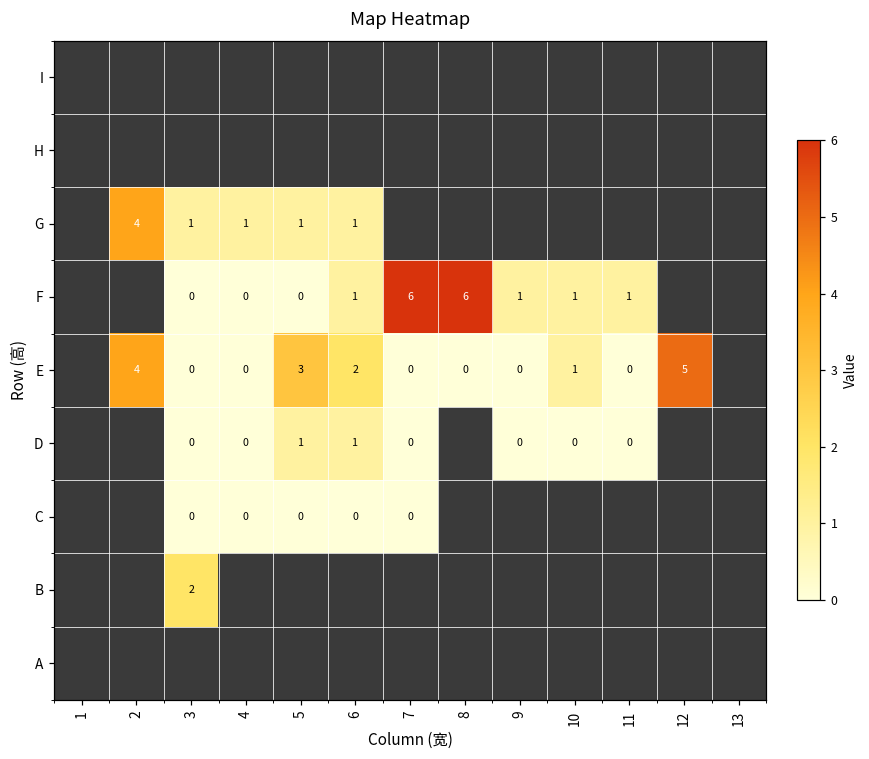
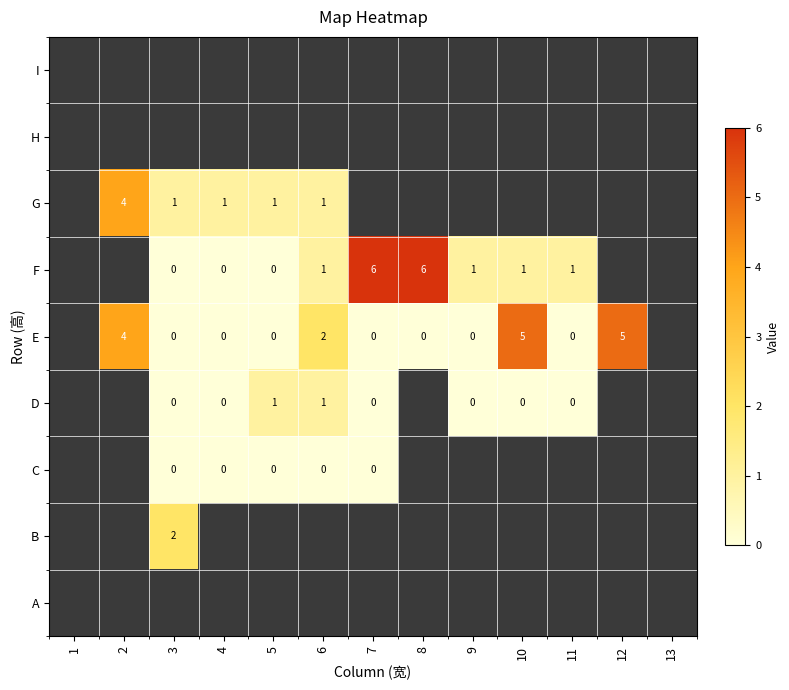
  {
    "G": {
      "2": 4,
      "3": 1,
      "4": 1,
      "5": 1,
      "6": 1
    },
    "F": {
      "3": 0,
      "4": 0,
      "5": 0,
      "6": 1,
      "7": 6,
      "8": 6,
      "9": 1,
      "10": 1,
      "11": 1
    },
    "E": {
      "2": 4,
      "3": 0,
      "4": 0,
-     "5": 3,
+     "5": 0,
      "6": 2,
      "7": 0,
      "8": 0,
      "9": 0,
-     "10": 1,
+     "10": 5,
      "11": 0,
      "12": 5
    },
    "D": {
      "3": 0,
      "4": 0,
      "5": 1,
      "6": 1,
      "7": 0,
      "9": 0,
      "10": 0,
      "11": 0
    },
    "C": {
      "3": 0,
      "4": 0,
      "5": 0,
      "6": 0,
      "7": 0
    },
    "B": {
      "3": 2
    }
  }
